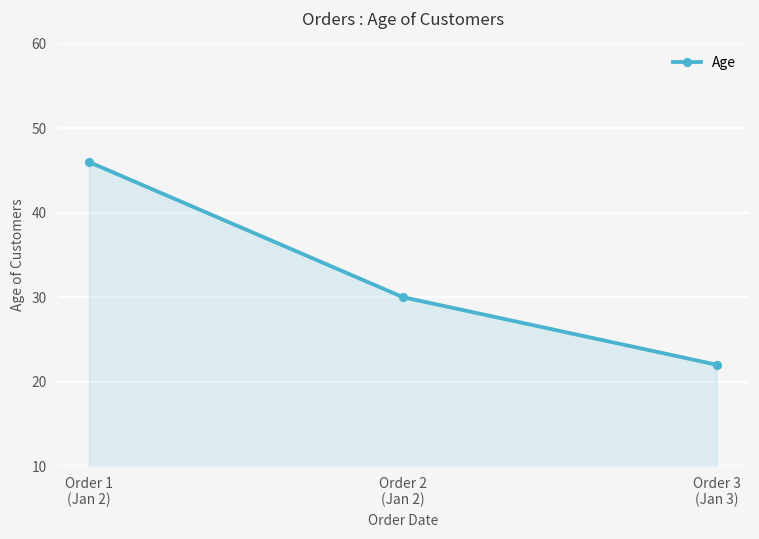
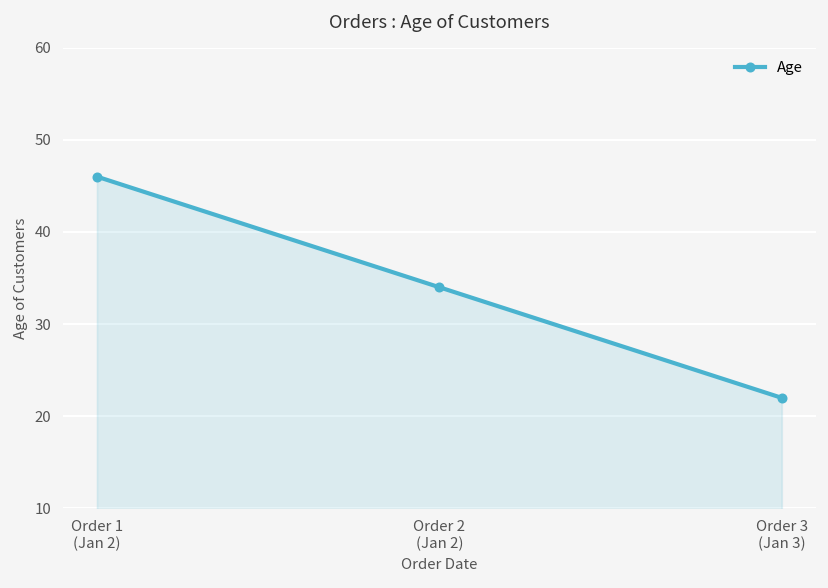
  {
    "Order 1 (Jan 2)": 46,
-   "Order 2 (Jan 2)": 30,
+   "Order 2 (Jan 2)": 34,
    "Order 3 (Jan 3)": 22
  }
